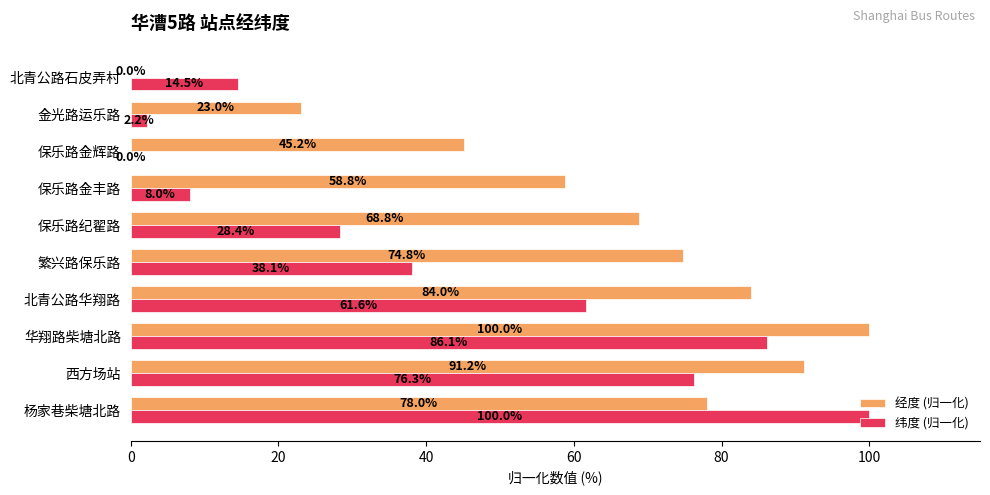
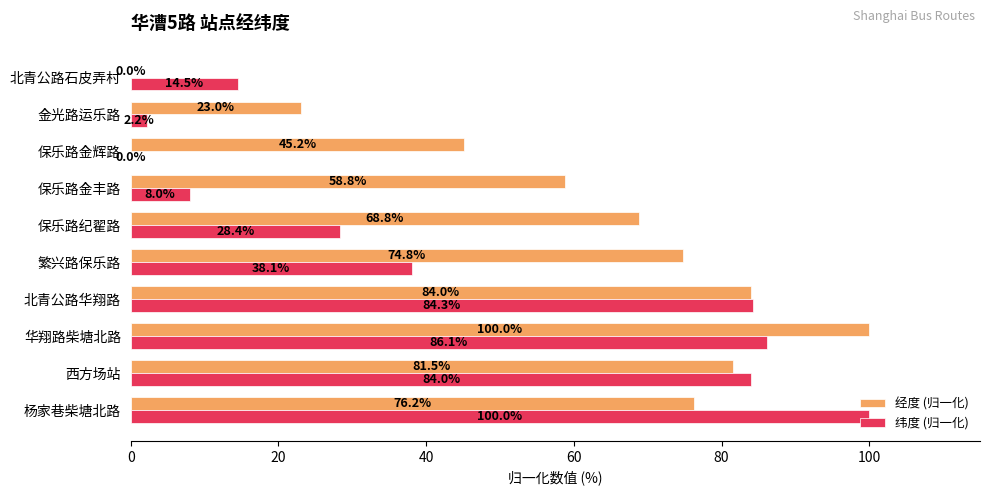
  {
    "经度 (归一化)": {
      "北青公路石皮弄村": "0.0%",
      "金光路运乐路": "23.0%",
      "保乐路金辉路": "45.2%",
      "保乐路金丰路": "58.8%",
      "保乐路纪翟路": "68.8%",
      "繁兴路保乐路": "74.8%",
      "北青公路华翔路": "84.0%",
      "华翔路柴塘北路": "100.0%",
-     "西方场站": "91.2%",
-     "杨家巷柴塘北路": "78.0%"
+     "西方场站": "81.5%",
+     "杨家巷柴塘北路": "76.2%"
    },
    "纬度 (归一化)": {
      "北青公路石皮弄村": "14.5%",
      "金光路运乐路": "2.2%",
      "保乐路金辉路": "0.0%",
      "保乐路金丰路": "8.0%",
      "保乐路纪翟路": "28.4%",
      "繁兴路保乐路": "38.1%",
-     "北青公路华翔路": "61.6%",
+     "北青公路华翔路": "84.3%",
      "华翔路柴塘北路": "86.1%",
-     "西方场站": "76.3%",
+     "西方场站": "84.0%",
      "杨家巷柴塘北路": "100.0%"
    }
  }
